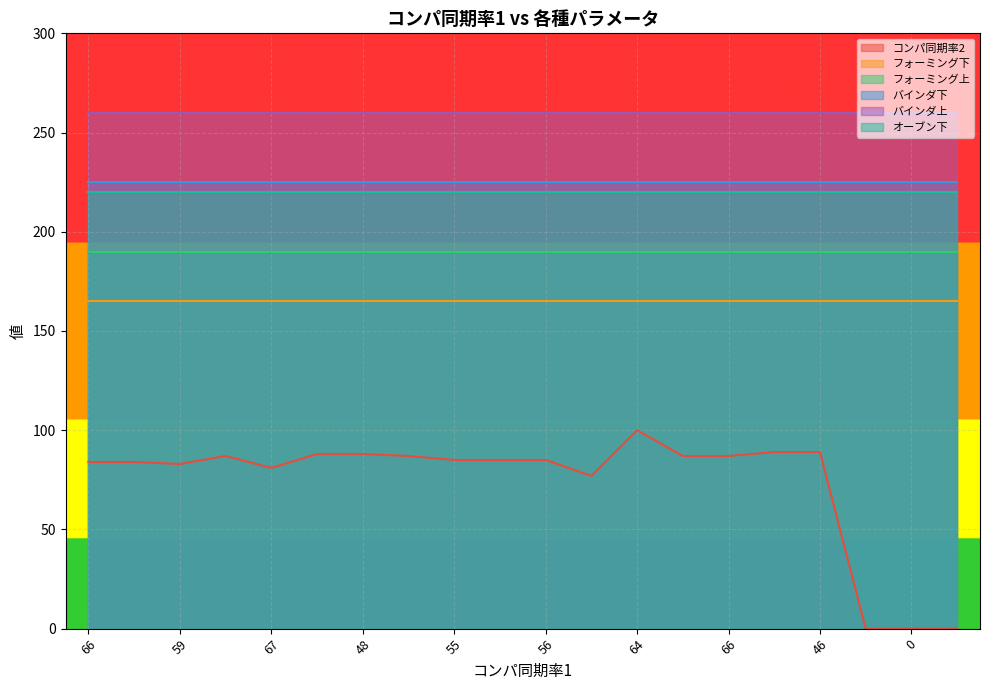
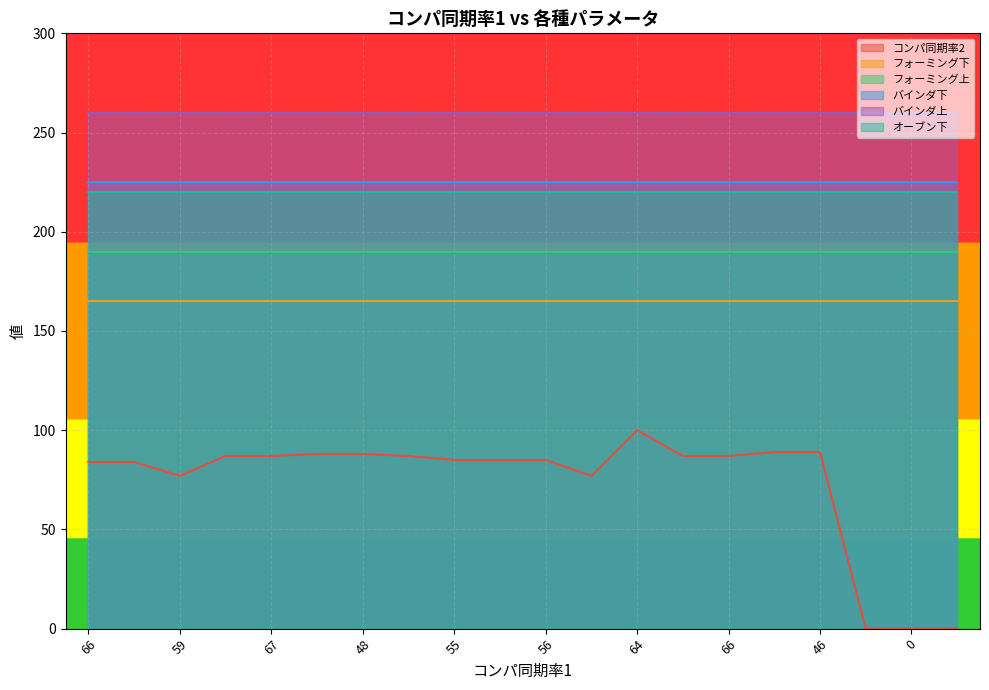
  {
    "コンパ同期率2": {
-     "59": 83,
-     "67": 81,
+     "59": 77,
+     "67": 87,
      "48": 88,
      "55": 85,
      "56": 85,
      "64": 100,
      "46": 89,
      "0": 0
    },
    "フォーミング下": {
      "59": 165,
      "67": 165,
      "48": 165,
      "55": 165,
      "56": 165,
      "64": 165,
      "46": 165,
      "0": 165
    },
    "バインダ上": {
      "59": 260,
      "67": 260,
      "48": 260,
      "55": 260,
      "56": 260,
      "64": 260,
      "46": 260
    }
  }
